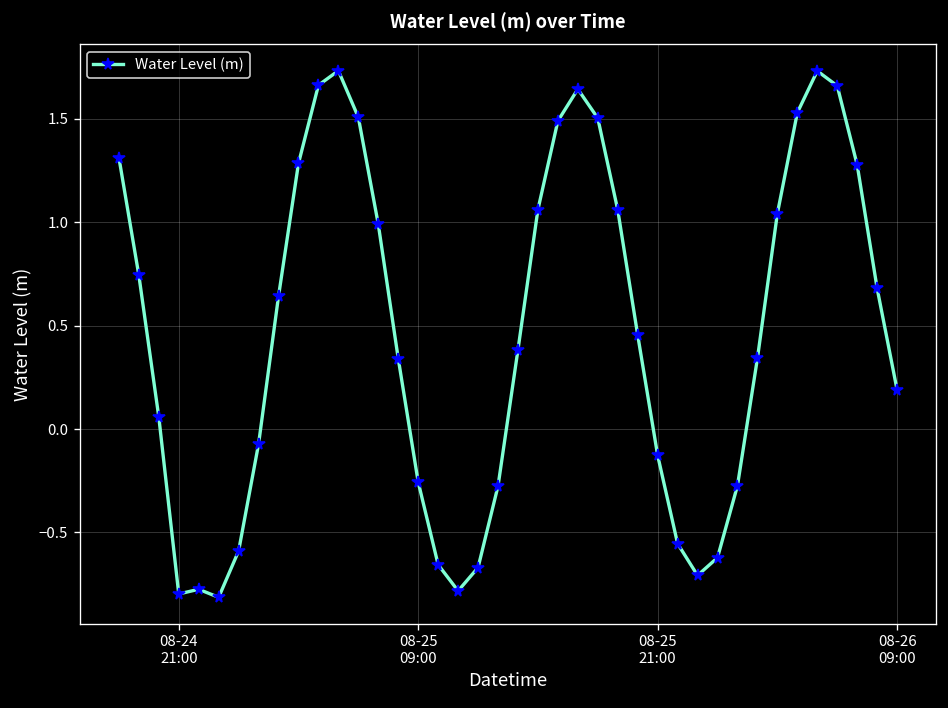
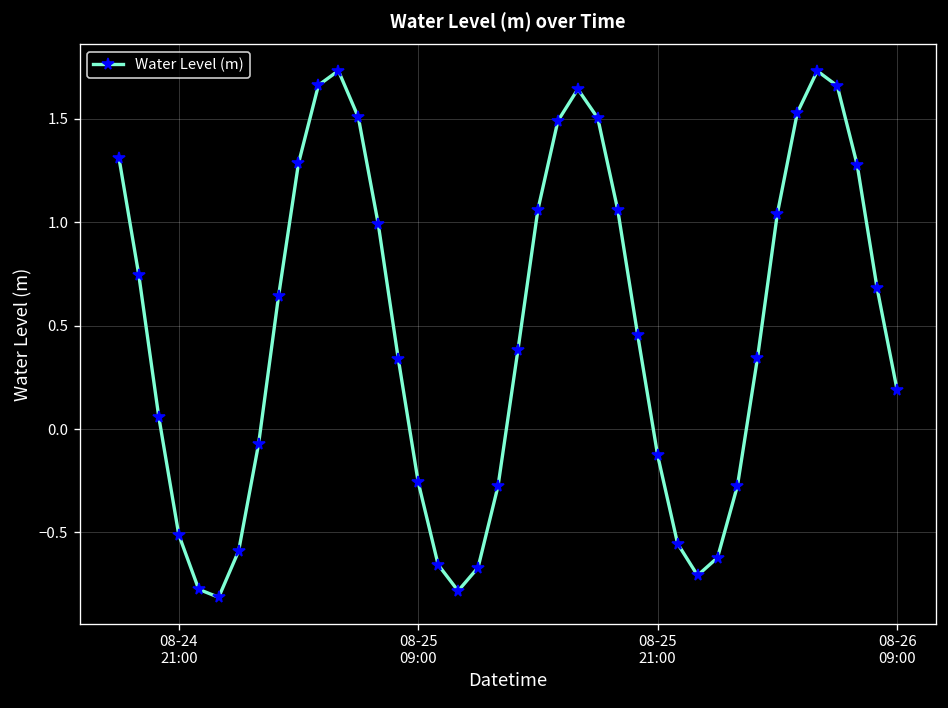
  {
-   "08-24 21:00": -0.80,
+   "08-24 21:00": -0.51,
    "08-25 09:00": -0.26,
    "08-25 21:00": -0.13,
    "08-26 09:00": 0.19
  }
